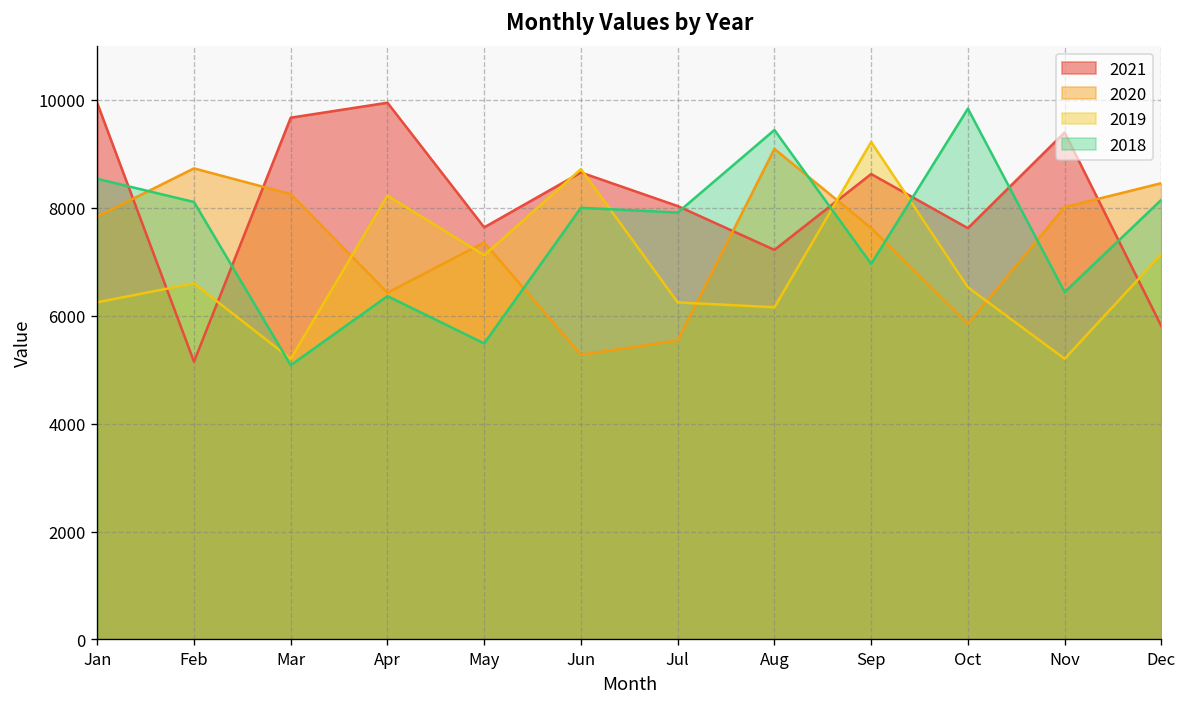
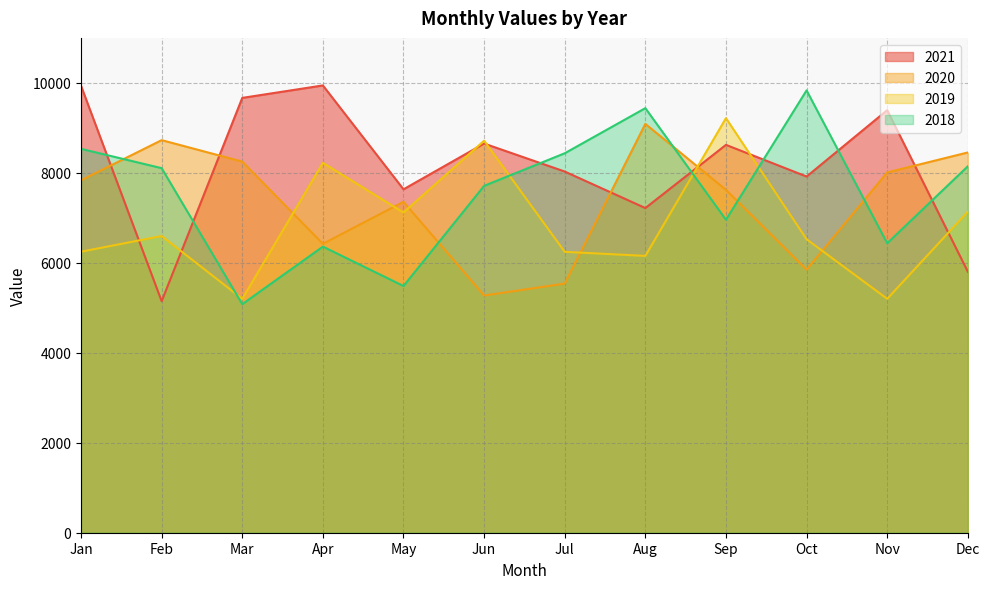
  {
    "2021": {
      "Jan": 9900,
      "Feb": 5100,
      "Mar": 9700,
      "Apr": 9900,
      "May": 7600,
      "Jun": 8700,
      "Jul": 8000,
      "Aug": 7200,
      "Sep": 8600,
-     "Oct": 7600,
+     "Oct": 7900,
      "Dec": 5800
    },
    "2018": {
      "Jan": 8500,
      "Feb": 8100,
      "Mar": 5100,
      "Apr": 6400,
      "May": 5500,
-     "Jun": 8000,
-     "Jul": 7900,
+     "Jun": 7700,
+     "Jul": 8400,
      "Aug": 9400,
      "Sep": 7000,
      "Oct": 9800,
      "Nov": 6400,
      "Dec": 8100
    }
  }
